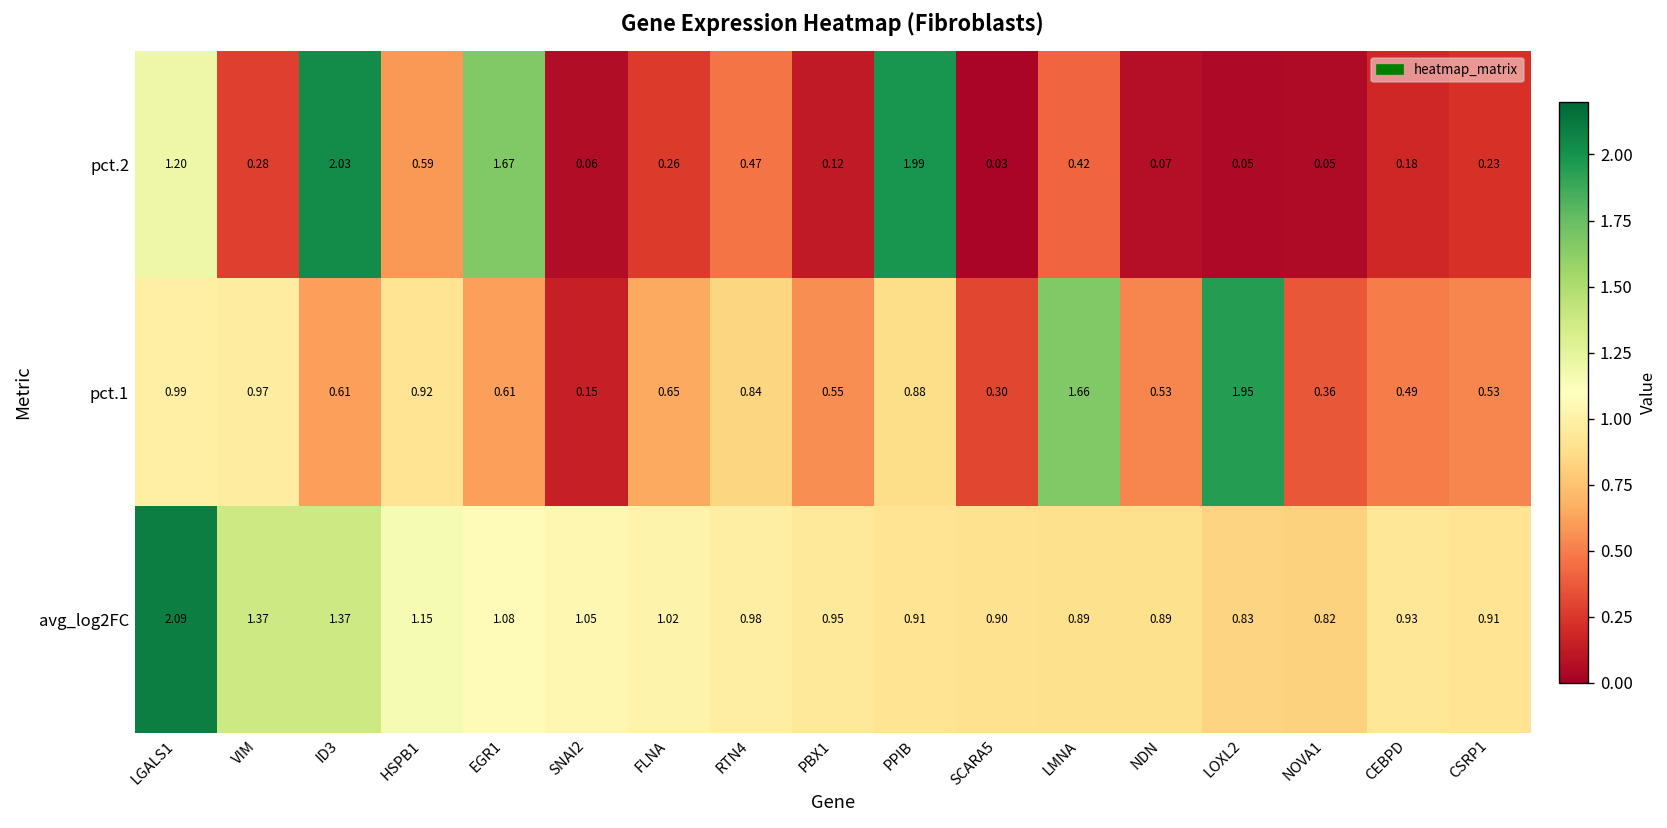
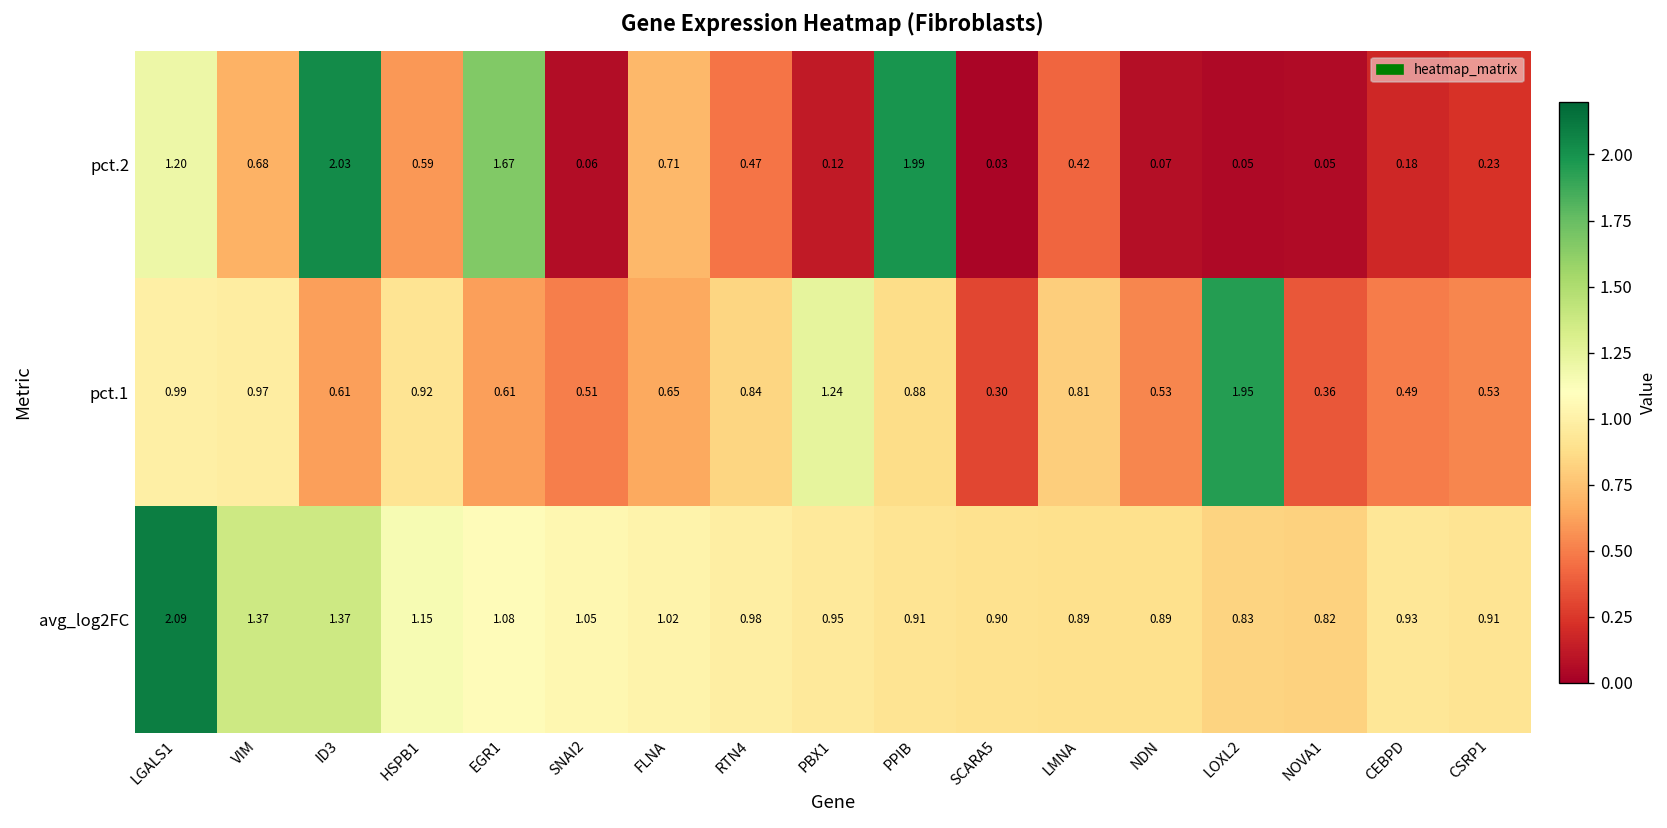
  {
    "pct.2": {
      "LGALS1": 1.20,
-     "VIM": 0.28,
+     "VIM": 0.68,
      "ID3": 2.03,
      "HSPB1": 0.59,
      "EGR1": 1.67,
      "SNAI2": 0.06,
-     "FLNA": 0.26,
+     "FLNA": 0.71,
      "RTN4": 0.47,
      "PBX1": 0.12,
      "PPIB": 1.99,
      "SCARA5": 0.03,
      "LMNA": 0.42,
      "NDN": 0.07,
      "LOXL2": 0.05,
      "NOVA1": 0.05,
      "CEBPD": 0.18,
      "CSRP1": 0.23
    },
    "pct.1": {
      "LGALS1": 0.99,
      "VIM": 0.97,
      "ID3": 0.61,
      "HSPB1": 0.92,
      "EGR1": 0.61,
-     "SNAI2": 0.15,
+     "SNAI2": 0.51,
      "FLNA": 0.65,
      "RTN4": 0.84,
-     "PBX1": 0.55,
+     "PBX1": 1.24,
      "PPIB": 0.88,
      "SCARA5": 0.30,
-     "LMNA": 1.66,
+     "LMNA": 0.81,
      "NDN": 0.53,
      "LOXL2": 1.95,
      "NOVA1": 0.36,
      "CEBPD": 0.49,
      "CSRP1": 0.53
    },
    "avg_log2FC": {
      "LGALS1": 2.09,
      "VIM": 1.37,
      "ID3": 1.37,
      "HSPB1": 1.15,
      "EGR1": 1.08,
      "SNAI2": 1.05,
      "FLNA": 1.02,
      "RTN4": 0.98,
      "PBX1": 0.95,
      "PPIB": 0.91,
      "SCARA5": 0.90,
      "LMNA": 0.89,
      "NDN": 0.89,
      "LOXL2": 0.83,
      "NOVA1": 0.82,
      "CEBPD": 0.93,
      "CSRP1": 0.91
    }
  }
